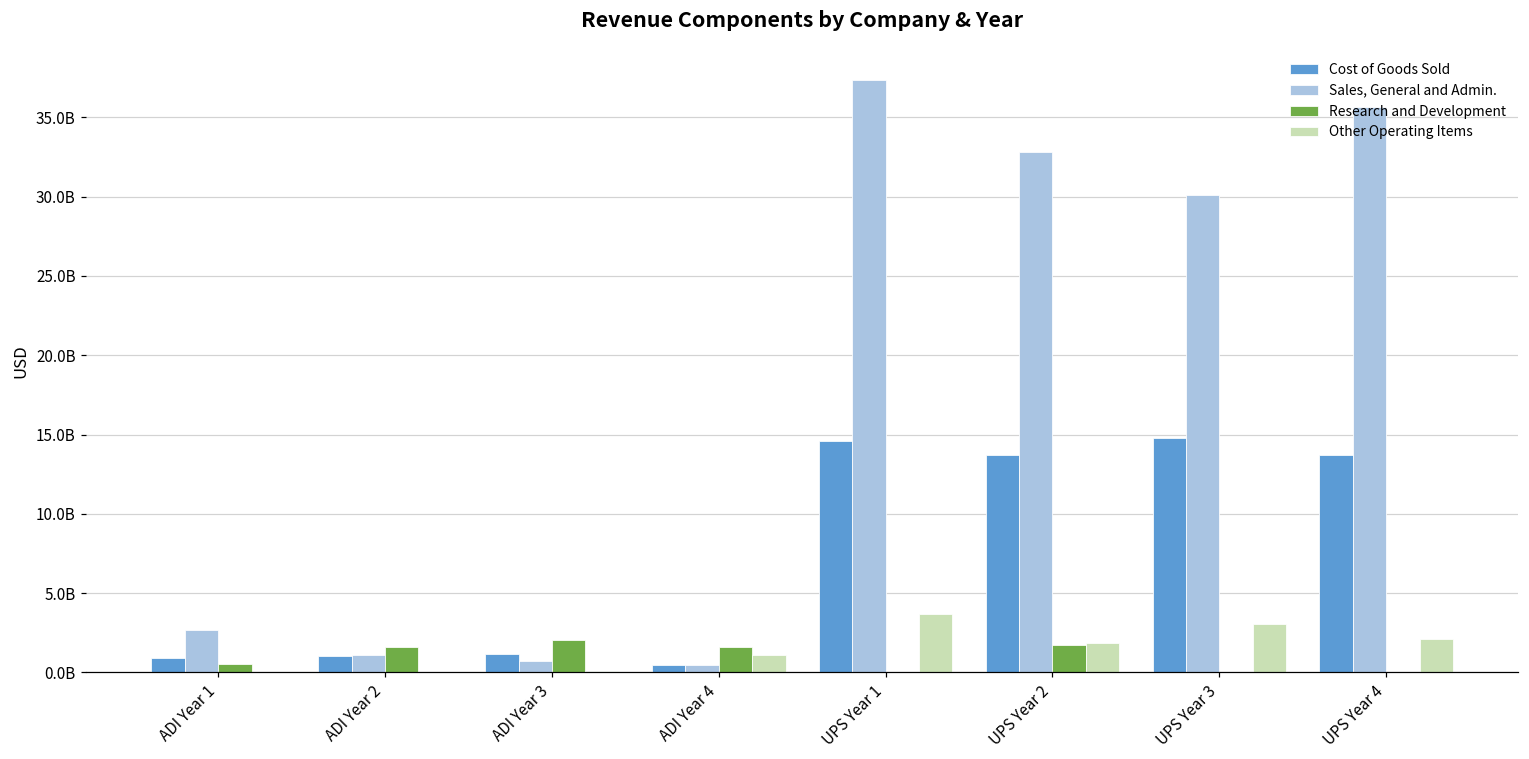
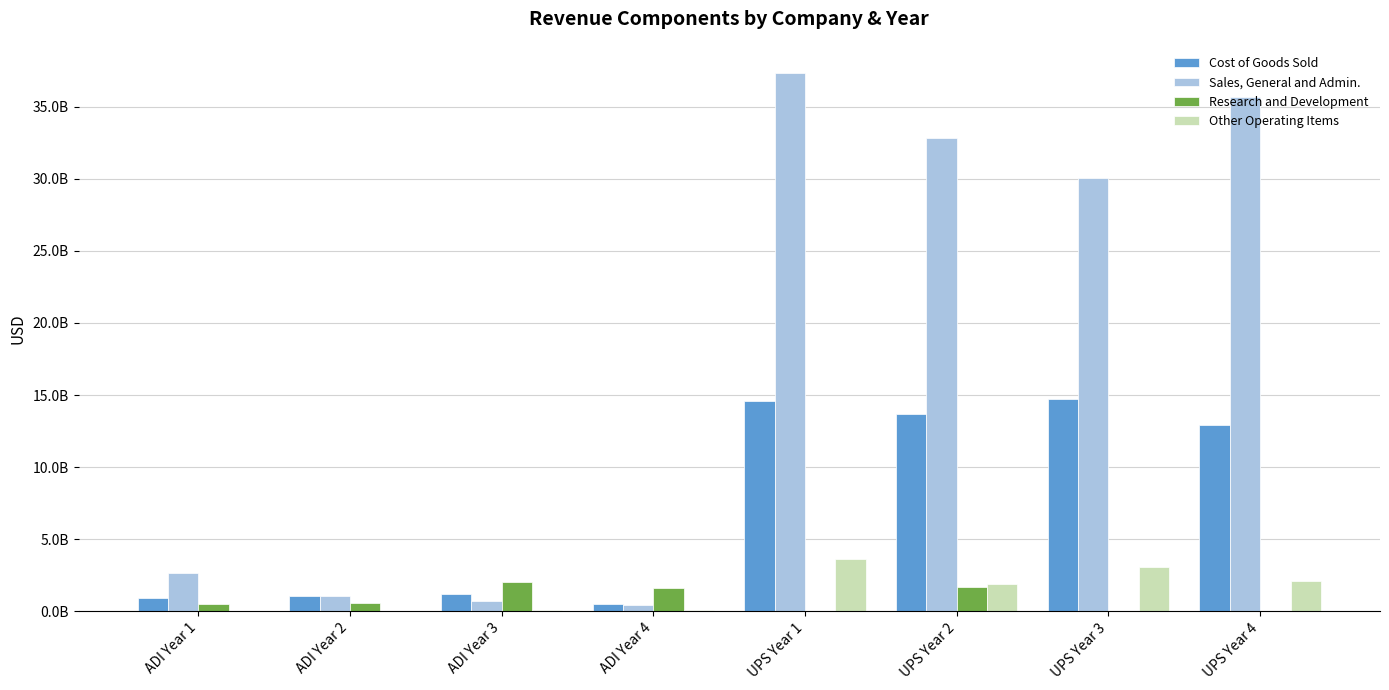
  {
    "Cost of Goods Sold": {
      "ADI Year 1": 900000000,
      "ADI Year 2": 1000000000,
      "ADI Year 3": 1200000000,
      "ADI Year 4": 500000000,
      "UPS Year 1": 14600000000,
      "UPS Year 2": 13700000000,
      "UPS Year 3": 14800000000,
-     "UPS Year 4": 13700000000
+     "UPS Year 4": 12900000000
    },
    "Sales, General and Admin.": {
      "ADI Year 1": 2600000000,
      "ADI Year 2": 1100000000,
      "ADI Year 3": 700000000,
      "ADI Year 4": 500000000,
      "UPS Year 1": 37400000000,
      "UPS Year 2": 32800000000,
      "UPS Year 3": 30100000000,
      "UPS Year 4": 35700000000
    },
    "Research and Development": {
      "ADI Year 1": 500000000,
-     "ADI Year 2": 1600000000,
+     "ADI Year 2": 600000000,
      "ADI Year 3": 2100000000,
      "ADI Year 4": 1600000000,
      "UPS Year 1": 0,
      "UPS Year 2": 1700000000,
      "UPS Year 3": 0,
      "UPS Year 4": 0
    },
    "Other Operating Items": {
-     "ADI Year 4": 1100000000,
+     "ADI Year 4": 100000000,
      "UPS Year 1": 3700000000,
      "UPS Year 2": 1900000000,
      "UPS Year 3": 3000000000,
      "UPS Year 4": 2100000000
    }
  }
